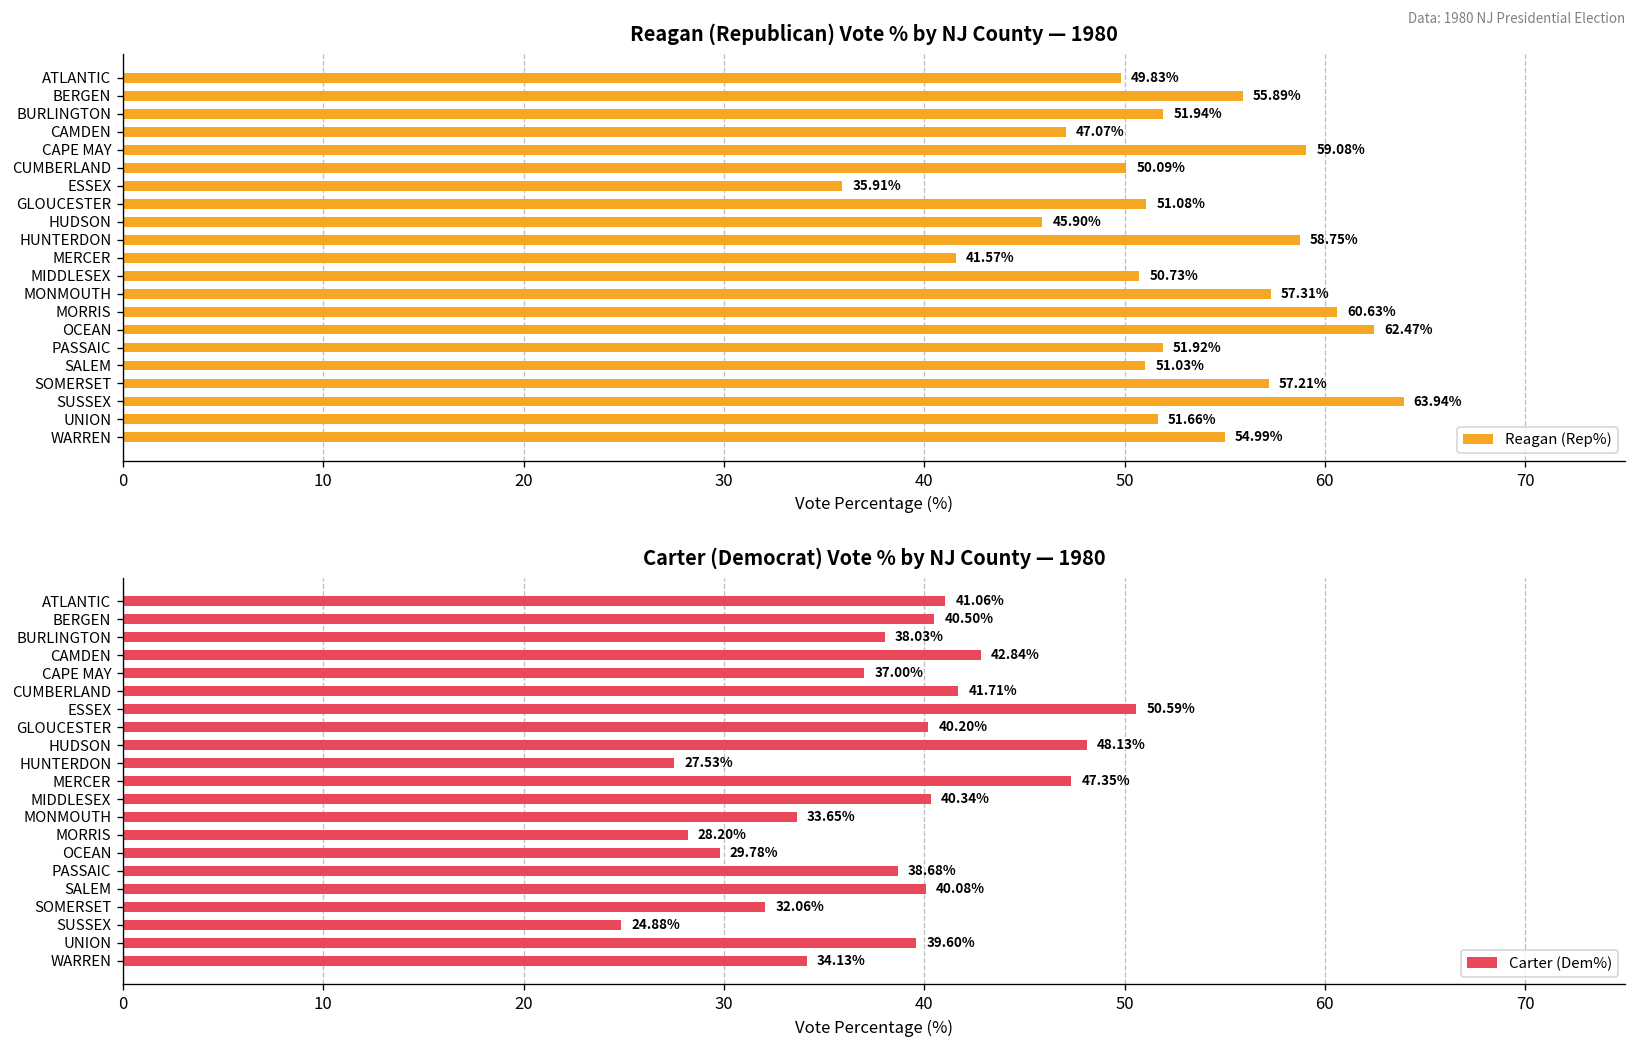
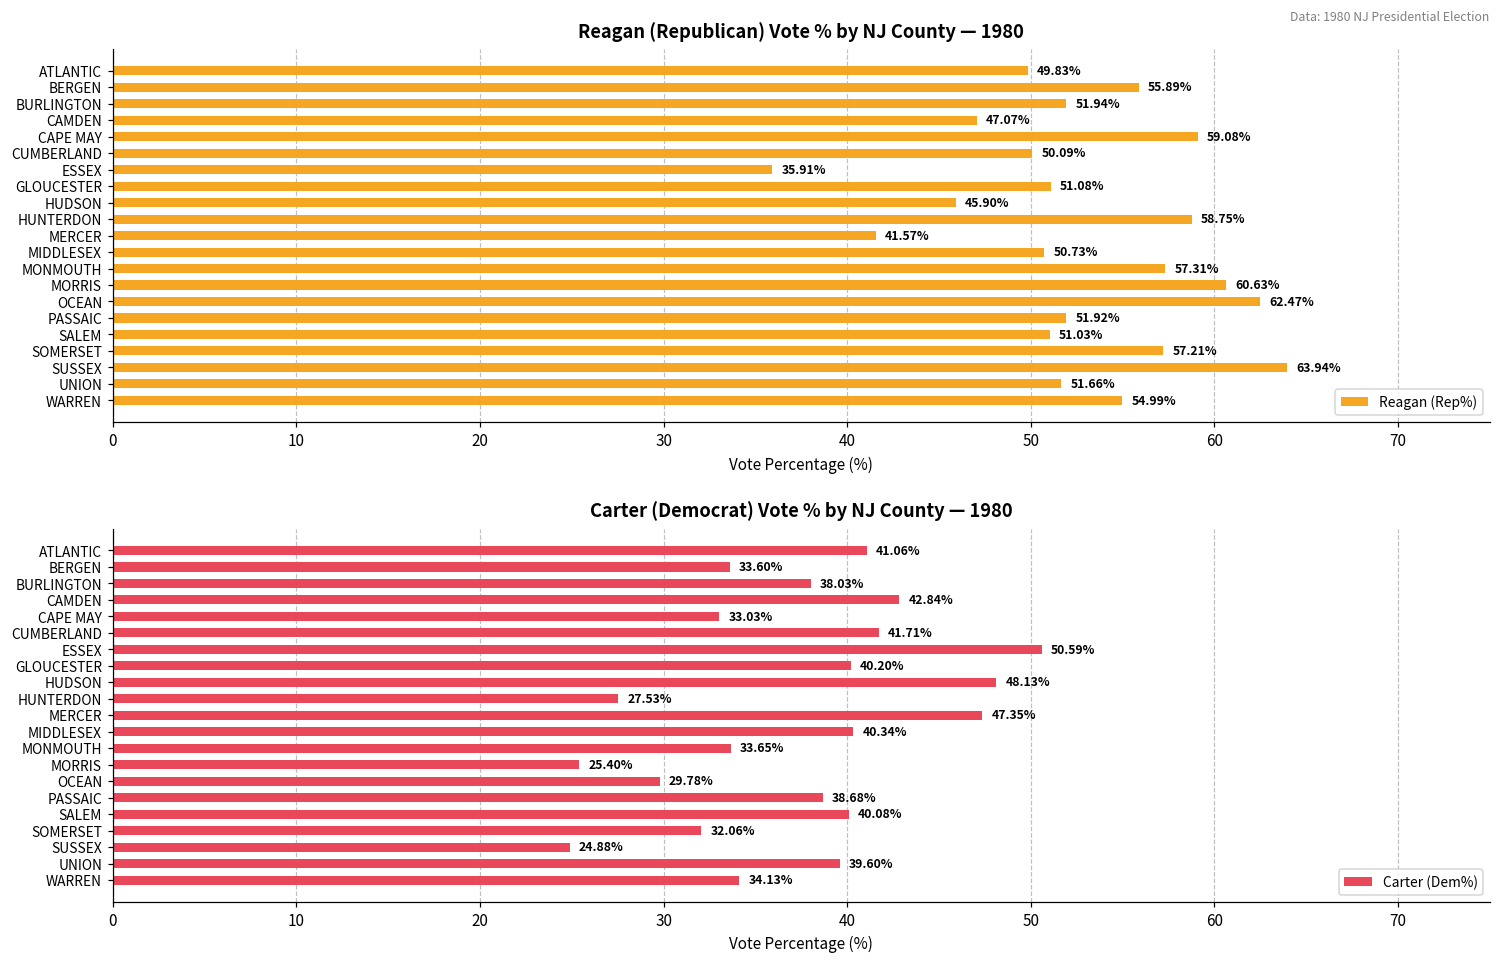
  {
    "Reagan (Republican) Vote % by NJ County — 1980": {
      "ATLANTIC": "49.83%",
      "BERGEN": "55.89%",
      "BURLINGTON": "51.94%",
      "CAMDEN": "47.07%",
      "CAPE MAY": "59.08%",
      "CUMBERLAND": "50.09%",
      "ESSEX": "35.91%",
      "GLOUCESTER": "51.08%",
      "HUDSON": "45.90%",
      "HUNTERDON": "58.75%",
      "MERCER": "41.57%",
      "MIDDLESEX": "50.73%",
      "MONMOUTH": "57.31%",
      "MORRIS": "60.63%",
      "OCEAN": "62.47%",
      "PASSAIC": "51.92%",
      "SALEM": "51.03%",
      "SOMERSET": "57.21%",
      "SUSSEX": "63.94%",
      "UNION": "51.66%",
      "WARREN": "54.99%"
    },
    "Carter (Democrat) Vote % by NJ County — 1980": {
      "ATLANTIC": "41.06%",
-     "BERGEN": "40.50%",
+     "BERGEN": "33.60%",
      "BURLINGTON": "38.03%",
      "CAMDEN": "42.84%",
-     "CAPE MAY": "37.00%",
+     "CAPE MAY": "33.03%",
      "CUMBERLAND": "41.71%",
      "ESSEX": "50.59%",
      "GLOUCESTER": "40.20%",
      "HUDSON": "48.13%",
      "HUNTERDON": "27.53%",
      "MERCER": "47.35%",
      "MIDDLESEX": "40.34%",
      "MONMOUTH": "33.65%",
-     "MORRIS": "28.20%",
+     "MORRIS": "25.40%",
      "OCEAN": "29.78%",
      "PASSAIC": "38.68%",
      "SALEM": "40.08%",
      "SOMERSET": "32.06%",
      "SUSSEX": "24.88%",
      "UNION": "39.60%",
      "WARREN": "34.13%"
    }
  }
